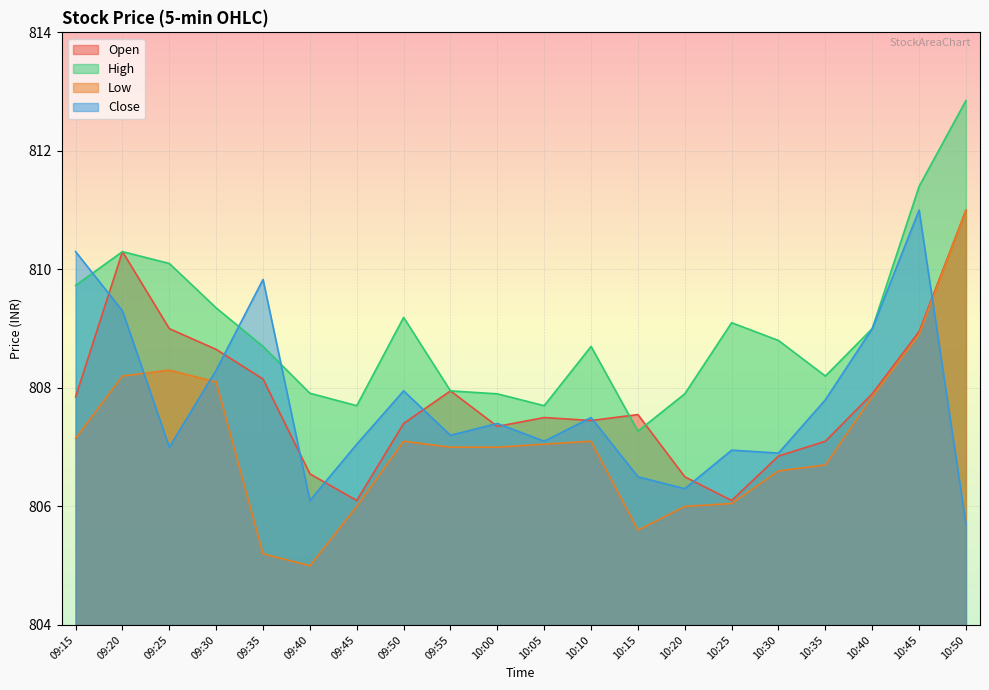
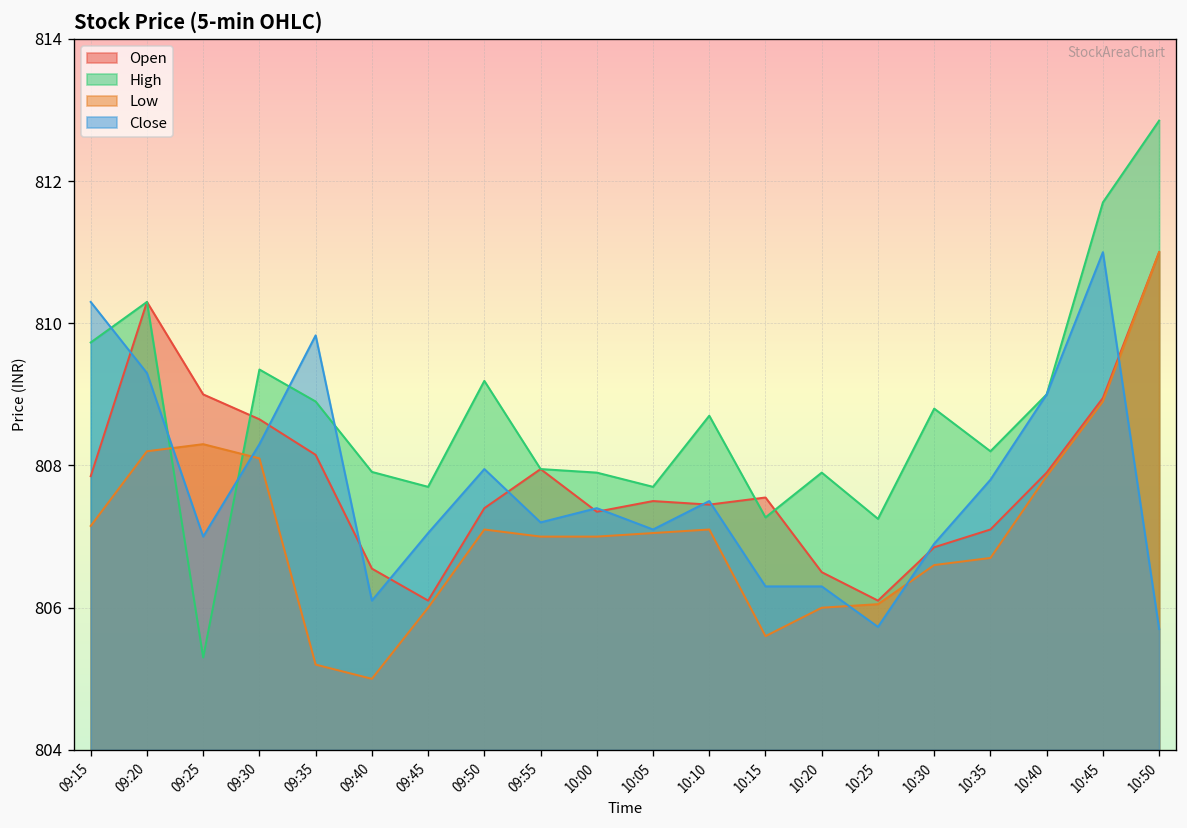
  {
    "High": {
      "09:15": 809.7,
-     "09:25": 810.1,
+     "09:25": 805.3,
      "09:30": 809.4,
-     "09:35": 808.7,
+     "09:35": 808.9,
      "09:40": 807.9,
      "09:45": 807.7,
      "09:50": 809.2,
      "10:00": 807.9,
      "10:05": 807.7,
      "10:10": 808.7,
      "10:15": 807.3,
      "10:20": 807.9,
-     "10:25": 809.1,
+     "10:25": 807.3,
      "10:30": 808.8,
      "10:35": 808.2,
-     "10:45": 811.4,
+     "10:45": 811.7,
      "10:50": 812.9
    },
    "Close": {
      "09:15": 810.3,
      "09:20": 809.3,
      "09:25": 807.0,
      "09:30": 808.3,
      "09:35": 809.8,
      "09:40": 806.1,
      "09:45": 807.1,
      "09:50": 808.0,
      "09:55": 807.2,
      "10:00": 807.4,
      "10:05": 807.1,
      "10:10": 807.5,
-     "10:15": 806.5,
+     "10:15": 806.3,
      "10:20": 806.3,
-     "10:25": 807.0,
+     "10:25": 805.7,
      "10:30": 806.9,
      "10:35": 807.8,
      "10:45": 811.0,
      "10:50": 805.7
    }
  }
